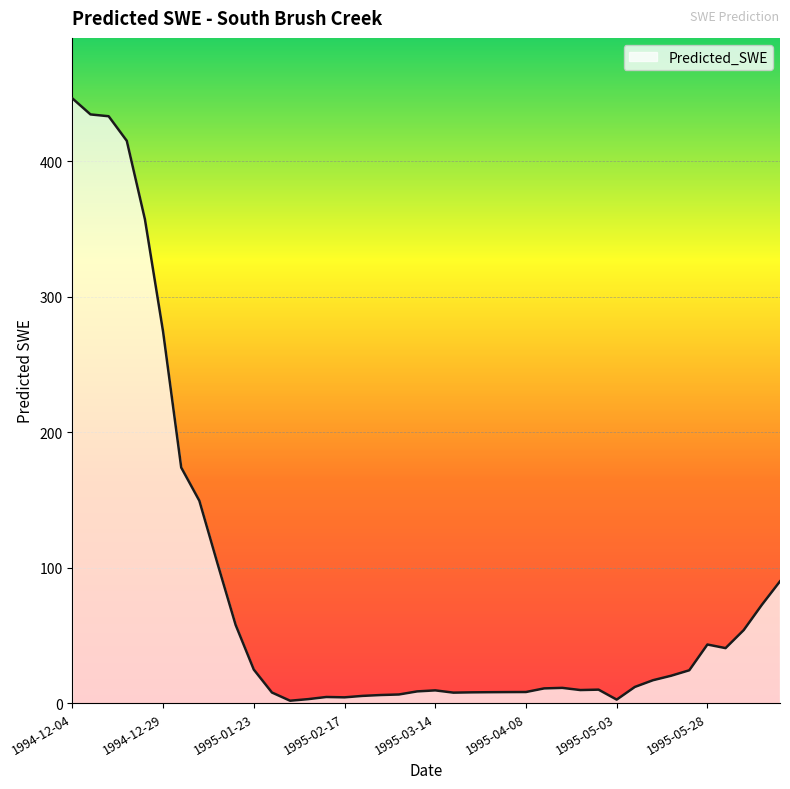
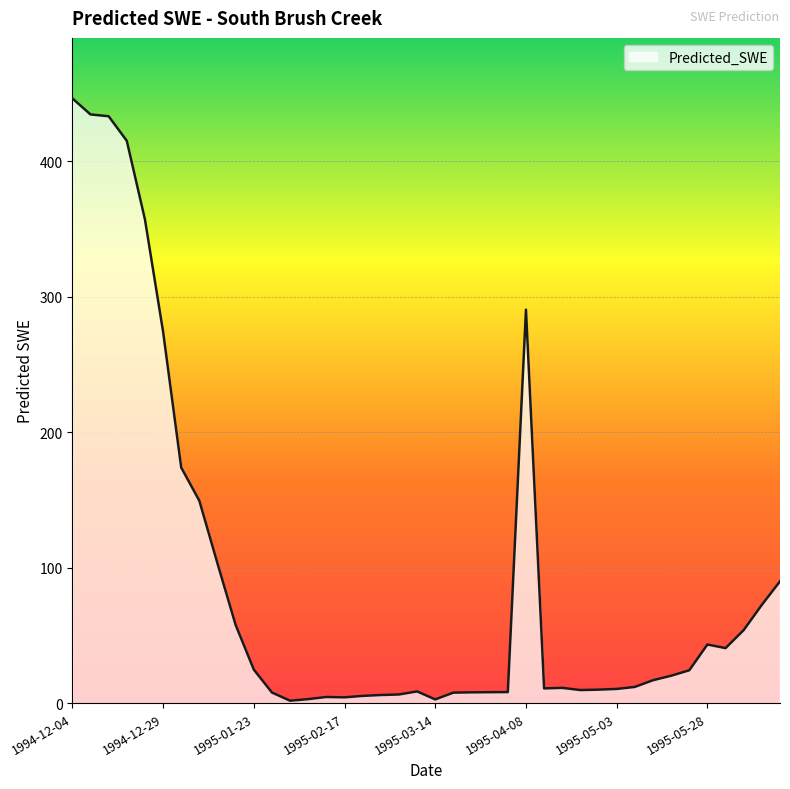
  {
    "1994-12-04": 446,
    "1994-12-29": 274,
    "1995-01-23": 25,
    "1995-02-17": 4,
-   "1995-03-14": 9,
-   "1995-04-08": 8,
-   "1995-05-03": 3,
+   "1995-03-14": 3,
+   "1995-04-08": 290,
+   "1995-05-03": 11,
    "1995-05-28": 43
  }
